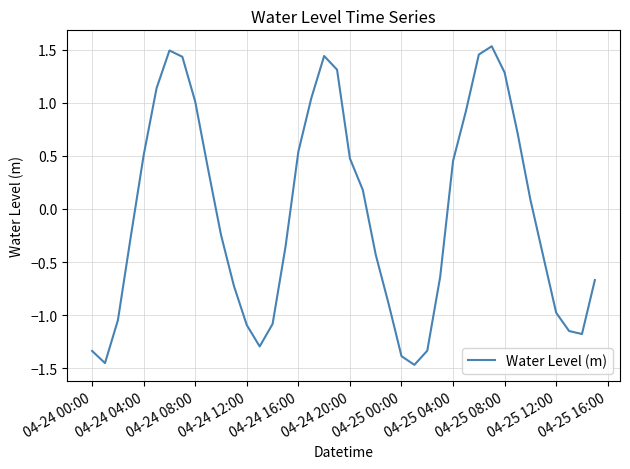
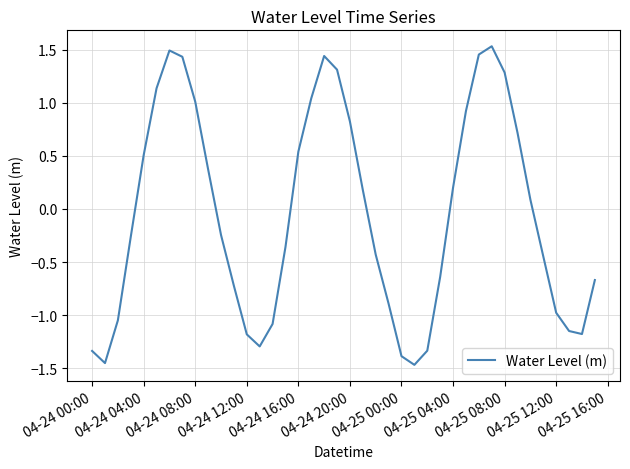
  {
    "04-24 00:00": -1.34,
    "04-24 04:00": 0.51,
    "04-24 08:00": 1.01,
-   "04-24 12:00": -1.09,
+   "04-24 12:00": -1.18,
    "04-24 16:00": 0.54,
-   "04-24 20:00": 0.47,
+   "04-24 20:00": 0.82,
    "04-25 00:00": -1.39,
-   "04-25 04:00": 0.45,
+   "04-25 04:00": 0.20,
    "04-25 08:00": 1.28,
    "04-25 12:00": -0.98
  }
